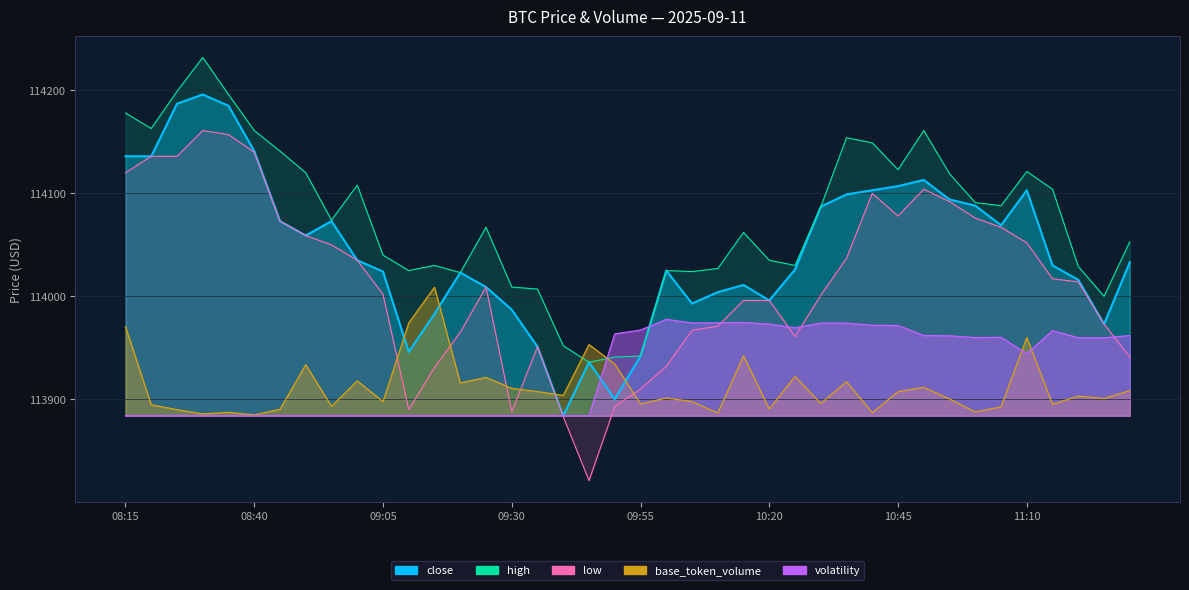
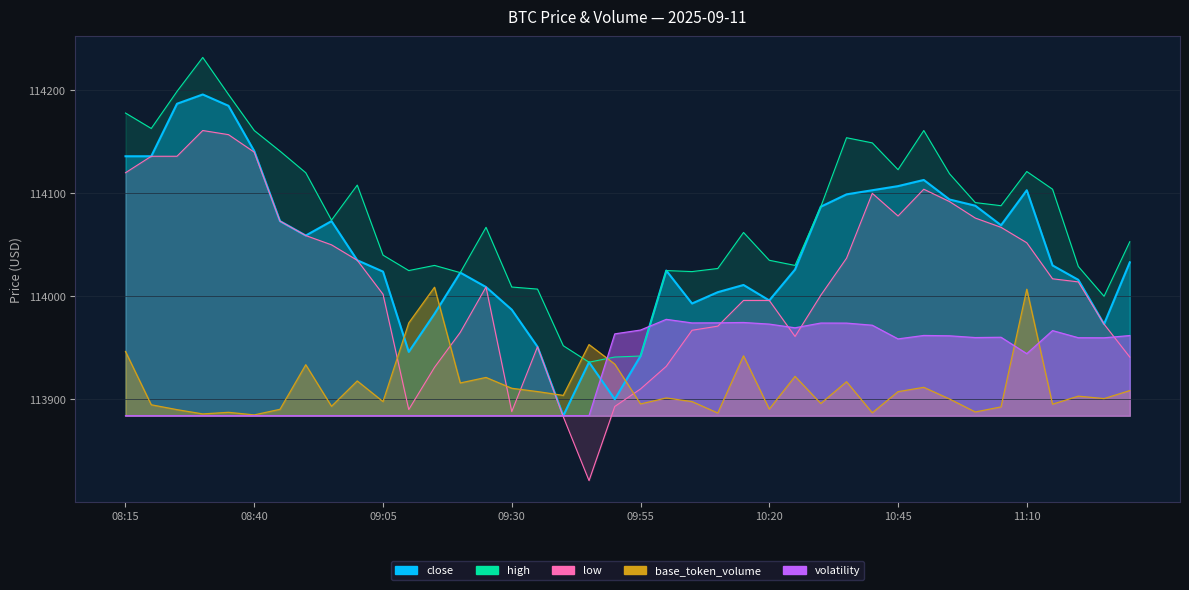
  {
    "close": {
      "08:15": 114136,
      "09:05": 114024,
      "09:30": 113987,
      "10:45": 114107,
      "11:10": 114103
    },
    "high": {
      "08:15": 114178,
      "08:40": 114161,
      "09:05": 114040,
      "09:30": 114009,
      "10:20": 114035,
      "10:45": 114123,
      "11:10": 114121
    },
    "base_token_volume": {
-     "08:15": 113970,
+     "08:15": 113946,
      "09:05": 113898,
      "09:30": 113911,
      "09:55": 113895,
      "10:20": 113890,
      "10:45": 113907,
-     "11:10": 113960
+     "11:10": 114007
    },
    "volatility": {
      "08:15": 113884,
      "09:05": 113884,
      "09:30": 113884,
      "09:55": 113967,
      "10:20": 113973,
-     "10:45": 113972,
+     "10:45": 113959,
      "11:10": 113944
    }
  }
